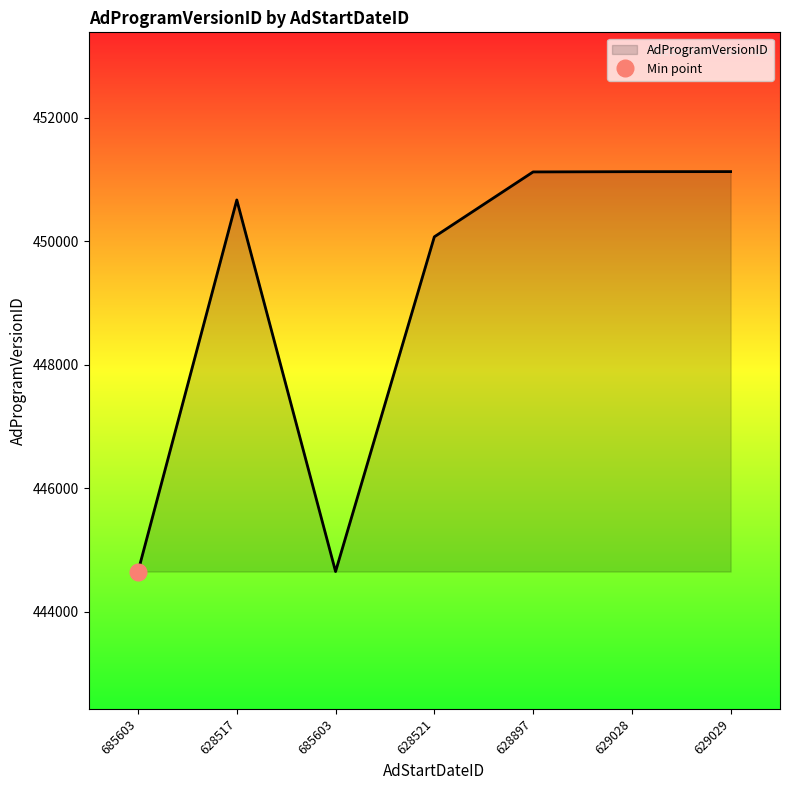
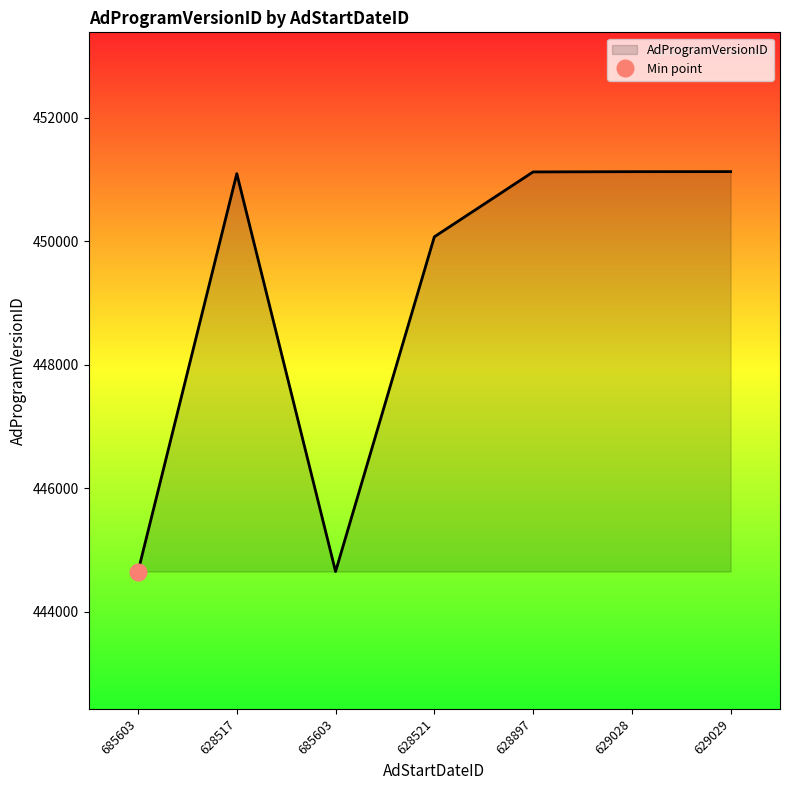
  {
    "AdProgramVersionID": {
-     "628517": 450700,
+     "628517": 451100,
      "628521": 450100,
      "628897": 451100,
      "629028": 451100,
      "629029": 451100
    }
  }
